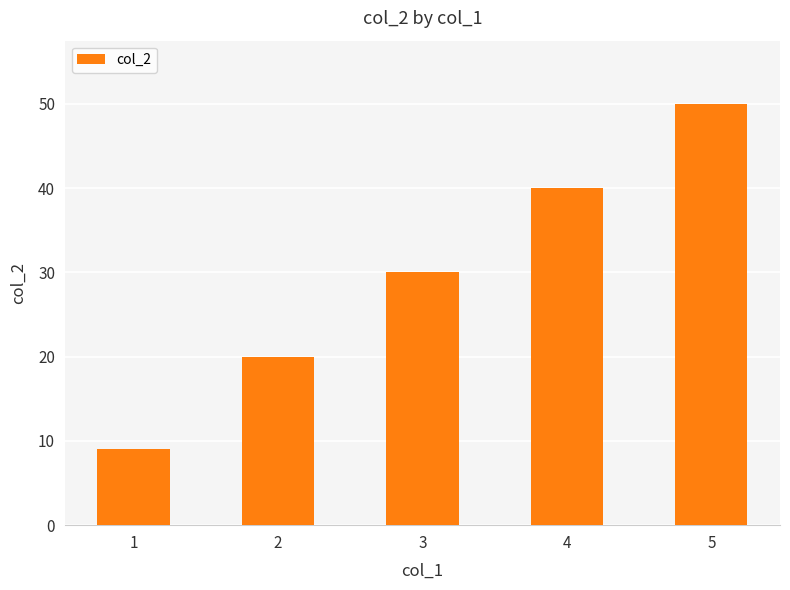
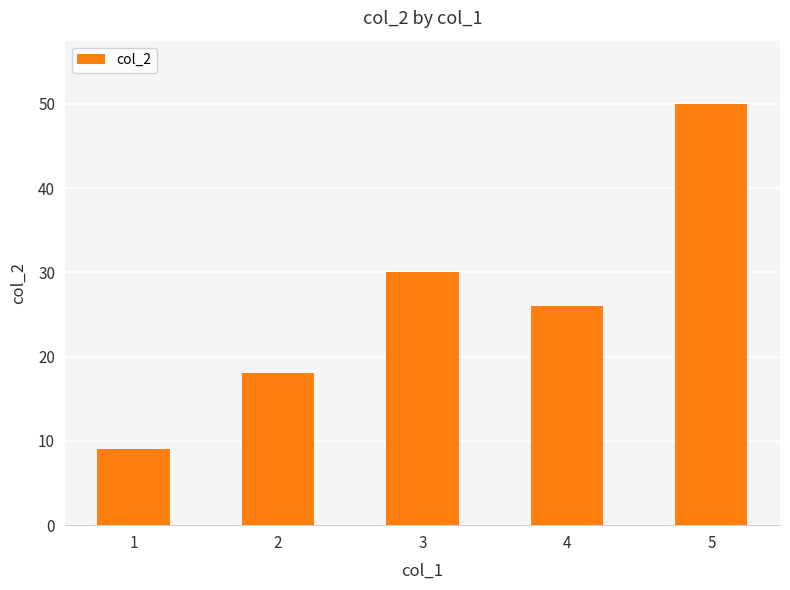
  {
    "1": 9,
-   "2": 20,
+   "2": 18,
    "3": 30,
-   "4": 40,
+   "4": 26,
    "5": 50
  }
